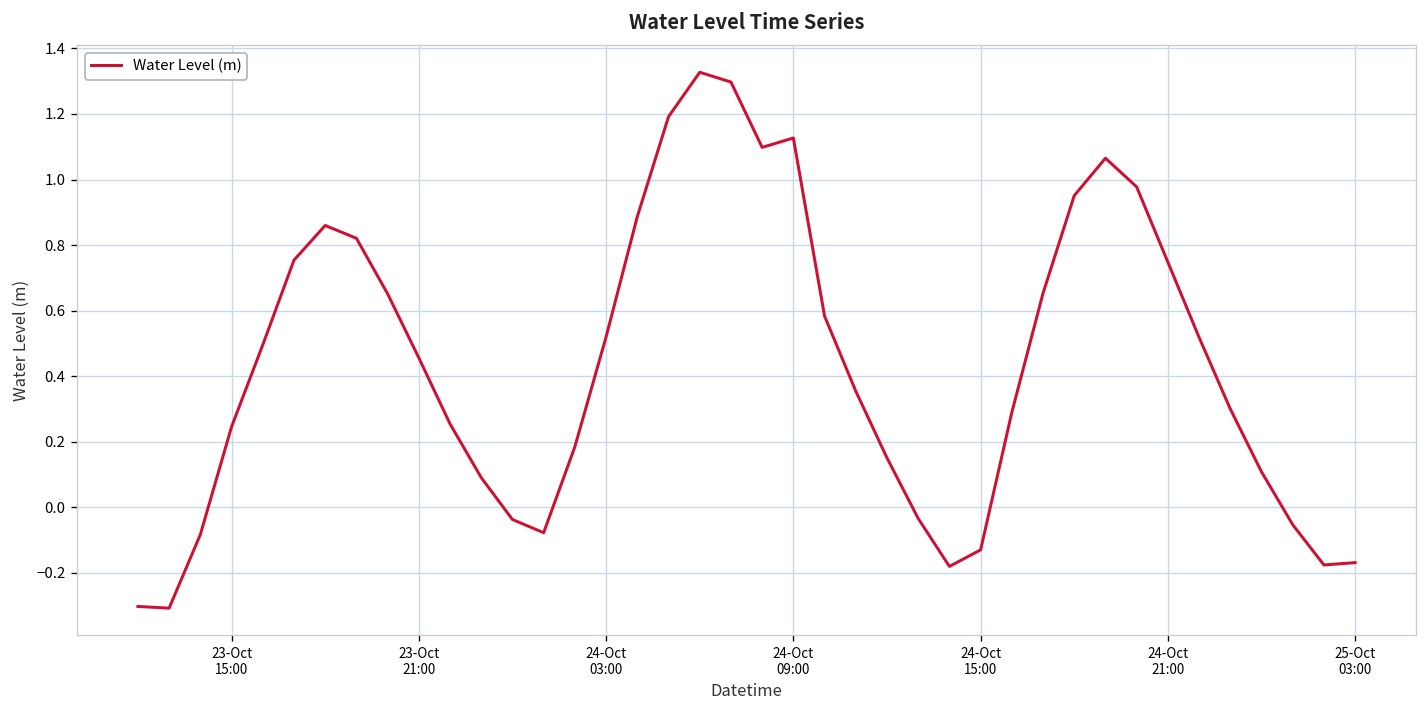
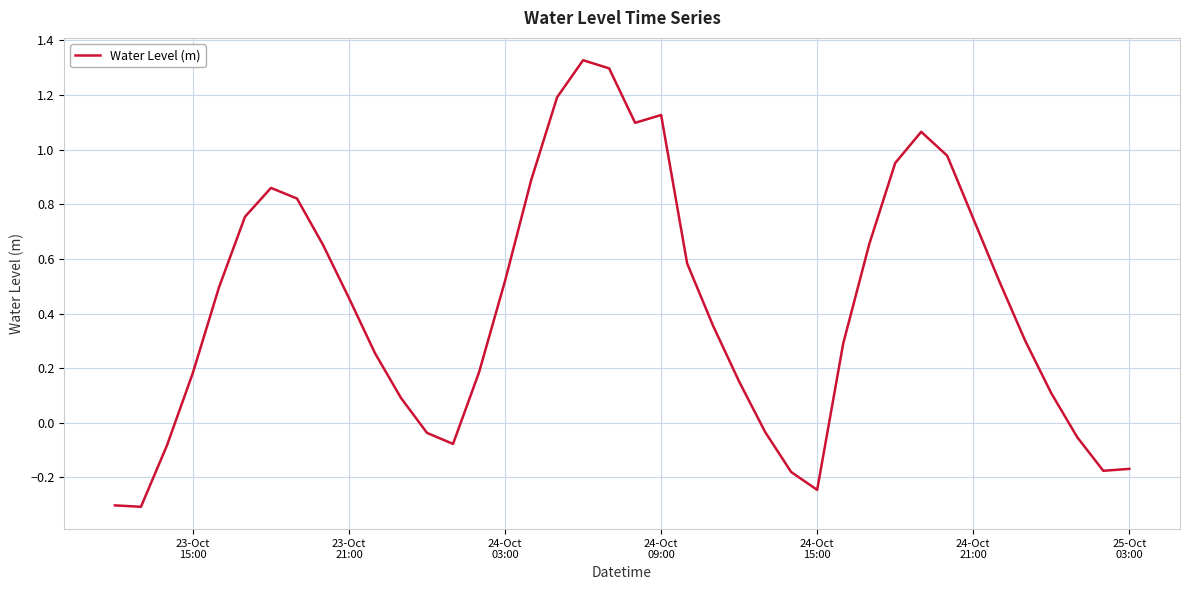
  {
-   "23-Oct 15:00": 0.25,
+   "23-Oct 15:00": 0.18,
    "23-Oct 21:00": 0.46,
    "24-Oct 03:00": 0.52,
    "24-Oct 09:00": 1.13,
-   "24-Oct 15:00": -0.13,
+   "24-Oct 15:00": -0.25,
    "24-Oct 21:00": 0.75,
    "25-Oct 03:00": -0.17
  }
